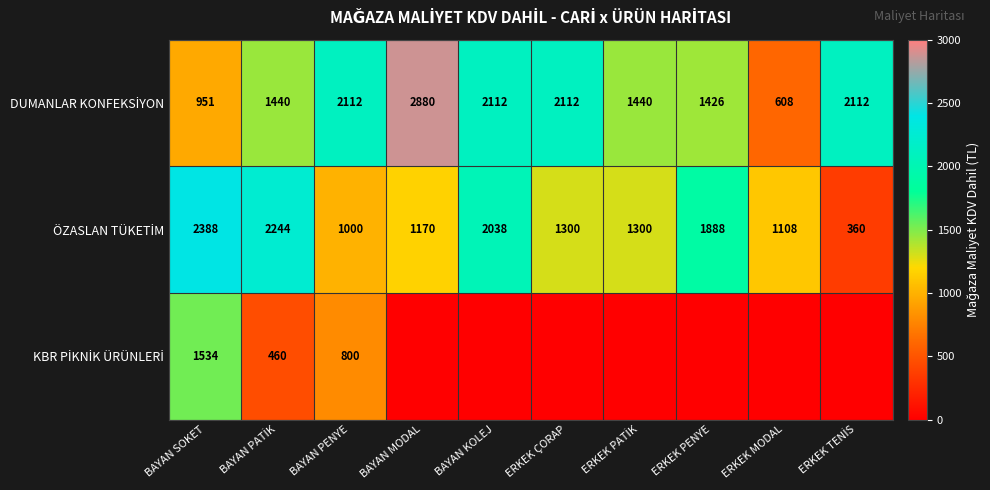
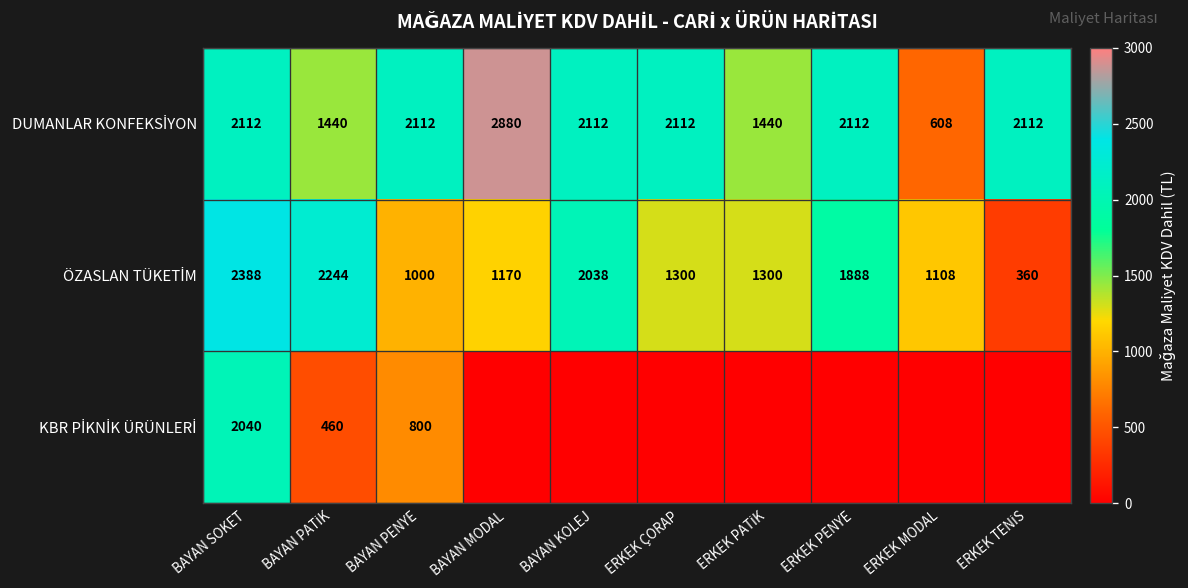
  {
    "DUMANLAR KONFEKSİYON": {
-     "BAYAN SOKET": 951,
+     "BAYAN SOKET": 2112,
      "BAYAN PATİK": 1440,
      "BAYAN PENYE": 2112,
      "BAYAN MODAL": 2880,
      "BAYAN KOLEJ": 2112,
      "ERKEK ÇORAP": 2112,
      "ERKEK PATİK": 1440,
-     "ERKEK PENYE": 1426,
+     "ERKEK PENYE": 2112,
      "ERKEK MODAL": 608,
      "ERKEK TENİS": 2112
    },
    "ÖZASLAN TÜKETİM": {
      "BAYAN SOKET": 2388,
      "BAYAN PATİK": 2244,
      "BAYAN PENYE": 1000,
      "BAYAN MODAL": 1170,
      "BAYAN KOLEJ": 2038,
      "ERKEK ÇORAP": 1300,
      "ERKEK PATİK": 1300,
      "ERKEK PENYE": 1888,
      "ERKEK MODAL": 1108,
      "ERKEK TENİS": 360
    },
    "KBR PİKNİK ÜRÜNLERİ": {
-     "BAYAN SOKET": 1534,
+     "BAYAN SOKET": 2040,
      "BAYAN PATİK": 460,
      "BAYAN PENYE": 800
    }
  }
